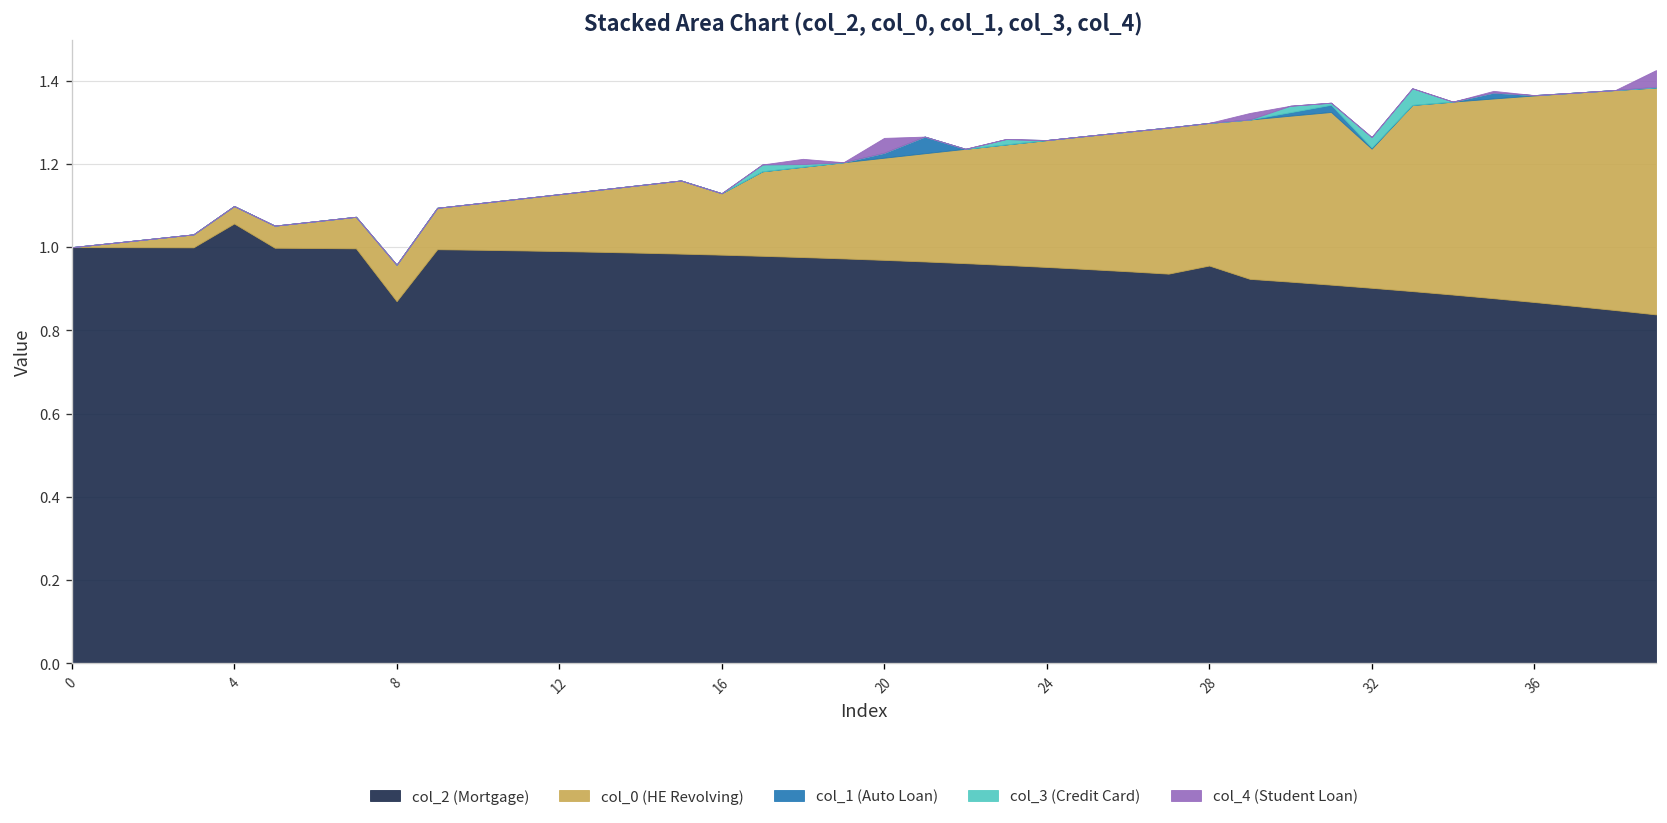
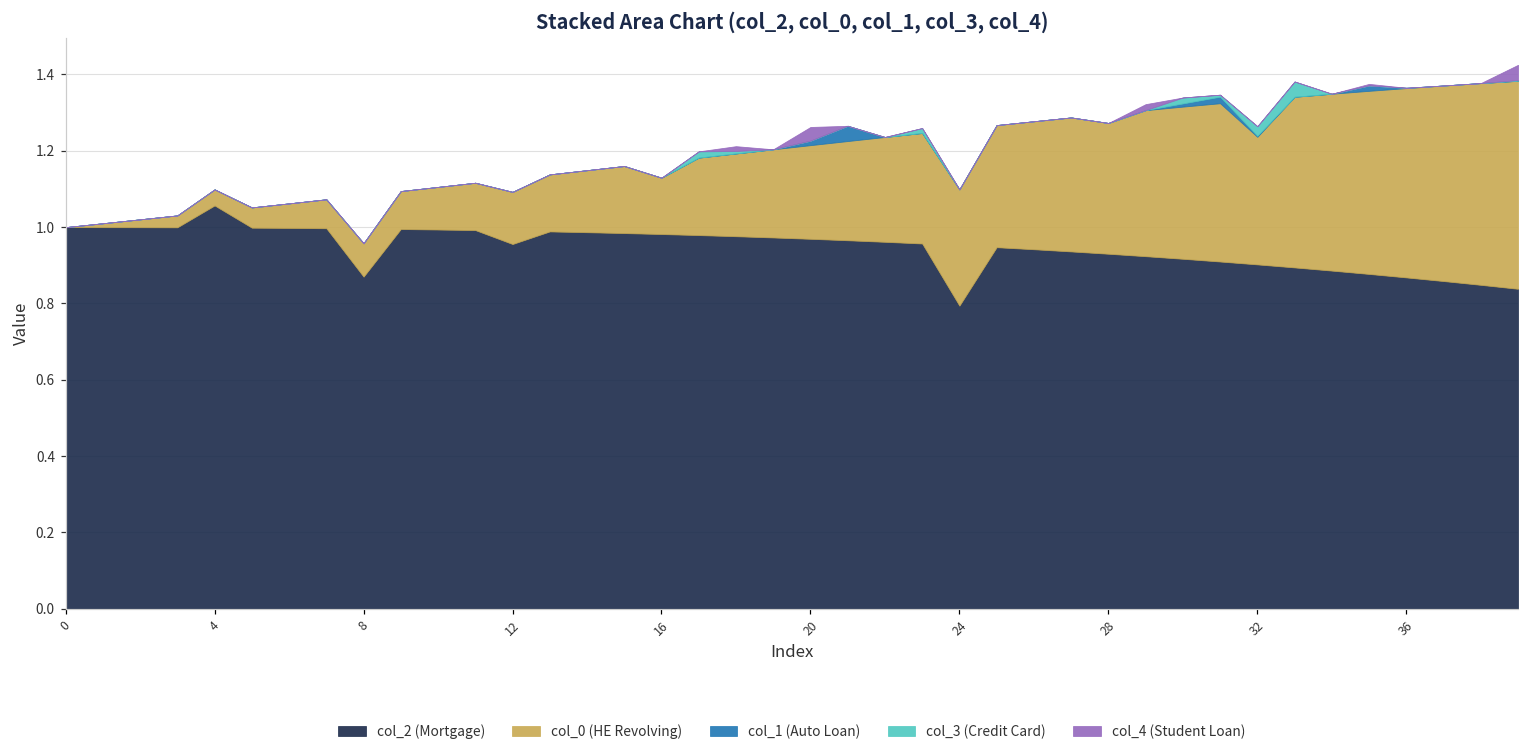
  {
    "col_2 (Mortgage)": {
      "4": 1.06,
      "8": 0.87,
-     "12": 0.99,
+     "12": 0.96,
      "16": 0.98,
      "20": 0.97,
-     "24": 0.95,
-     "28": 0.96,
+     "24": 0.79,
+     "28": 0.93,
      "32": 0.90,
      "36": 0.87
    },
    "col_0 (HE Revolving)": {
      "20": 0.25
    },
    "col_4 (Student Loan)": {
      "20": 0.04
    }
  }
